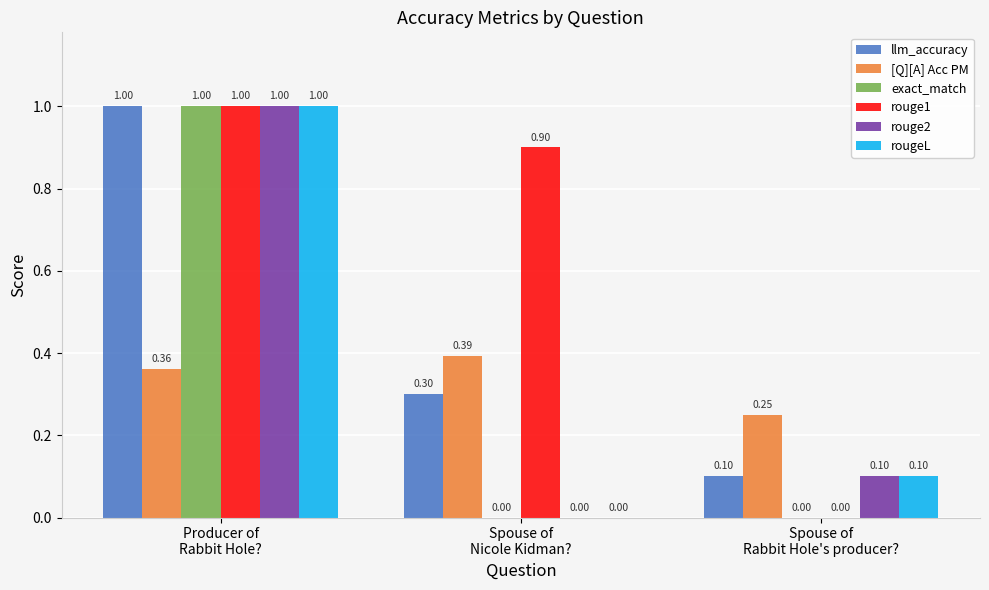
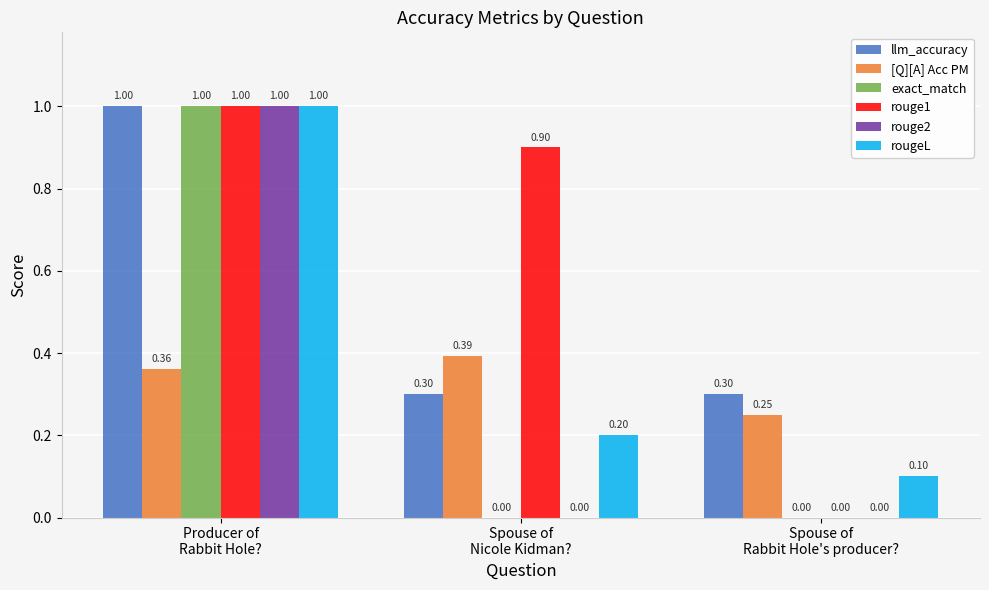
  {
    "llm_accuracy": {
      "Producer of Rabbit Hole?": 1.00,
      "Spouse of Nicole Kidman?": 0.30,
-     "Spouse of Rabbit Hole's producer?": 0.10
+     "Spouse of Rabbit Hole's producer?": 0.30
    },
    "[Q][A] Acc PM": {
      "Producer of Rabbit Hole?": 0.36,
      "Spouse of Nicole Kidman?": 0.39,
      "Spouse of Rabbit Hole's producer?": 0.25
    },
    "exact_match": {
      "Producer of Rabbit Hole?": 1.00,
      "Spouse of Nicole Kidman?": 0.00,
      "Spouse of Rabbit Hole's producer?": 0.00
    },
    "rouge1": {
      "Producer of Rabbit Hole?": 1.00,
      "Spouse of Nicole Kidman?": 0.90,
      "Spouse of Rabbit Hole's producer?": 0.00
    },
    "rouge2": {
      "Producer of Rabbit Hole?": 1.00,
      "Spouse of Nicole Kidman?": 0.00,
-     "Spouse of Rabbit Hole's producer?": 0.10
+     "Spouse of Rabbit Hole's producer?": 0.00
    },
    "rougeL": {
      "Producer of Rabbit Hole?": 1.00,
-     "Spouse of Nicole Kidman?": 0.00,
+     "Spouse of Nicole Kidman?": 0.20,
      "Spouse of Rabbit Hole's producer?": 0.10
    }
  }
